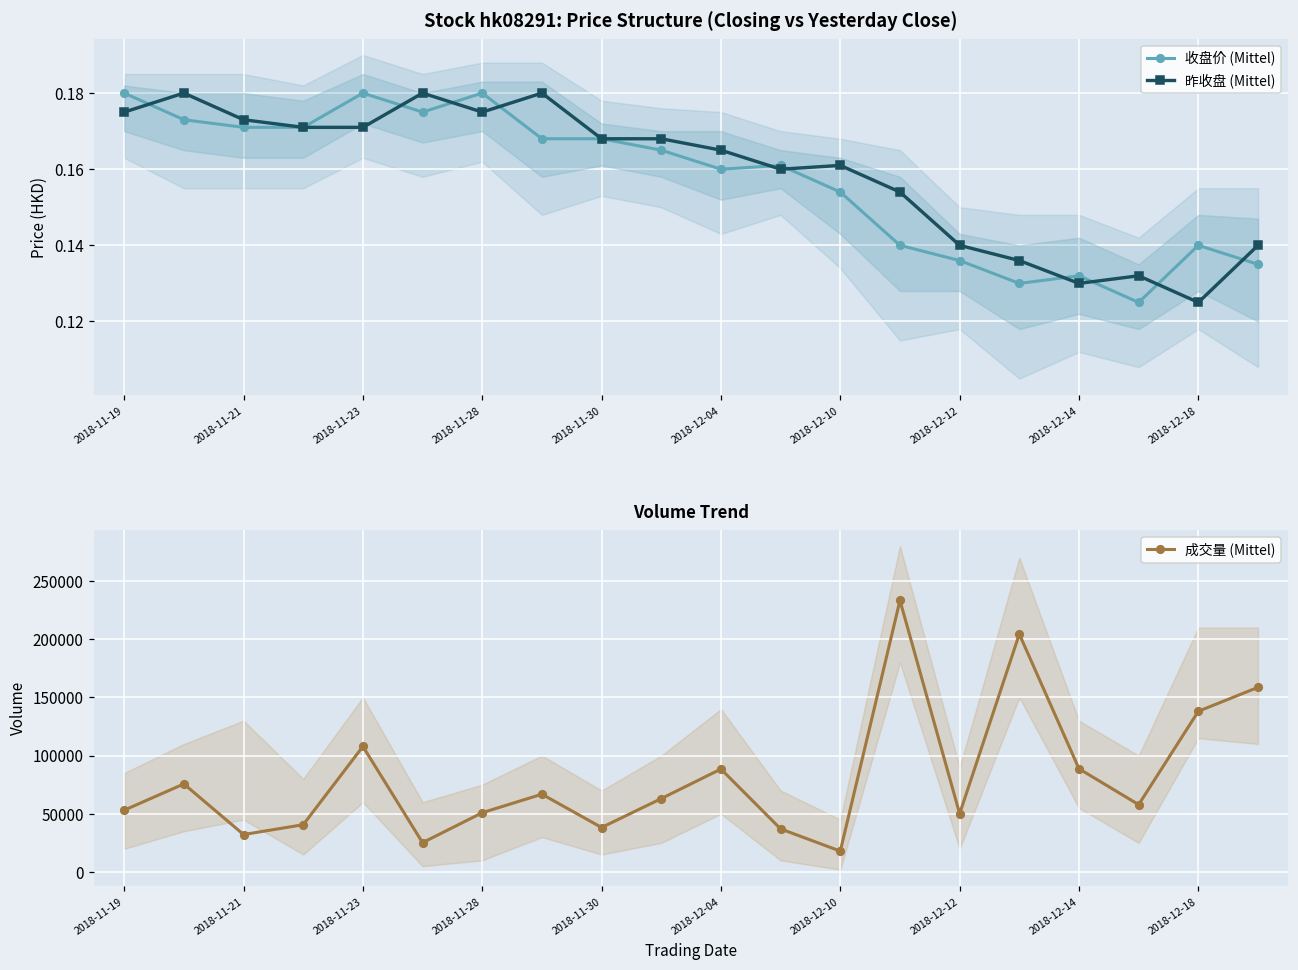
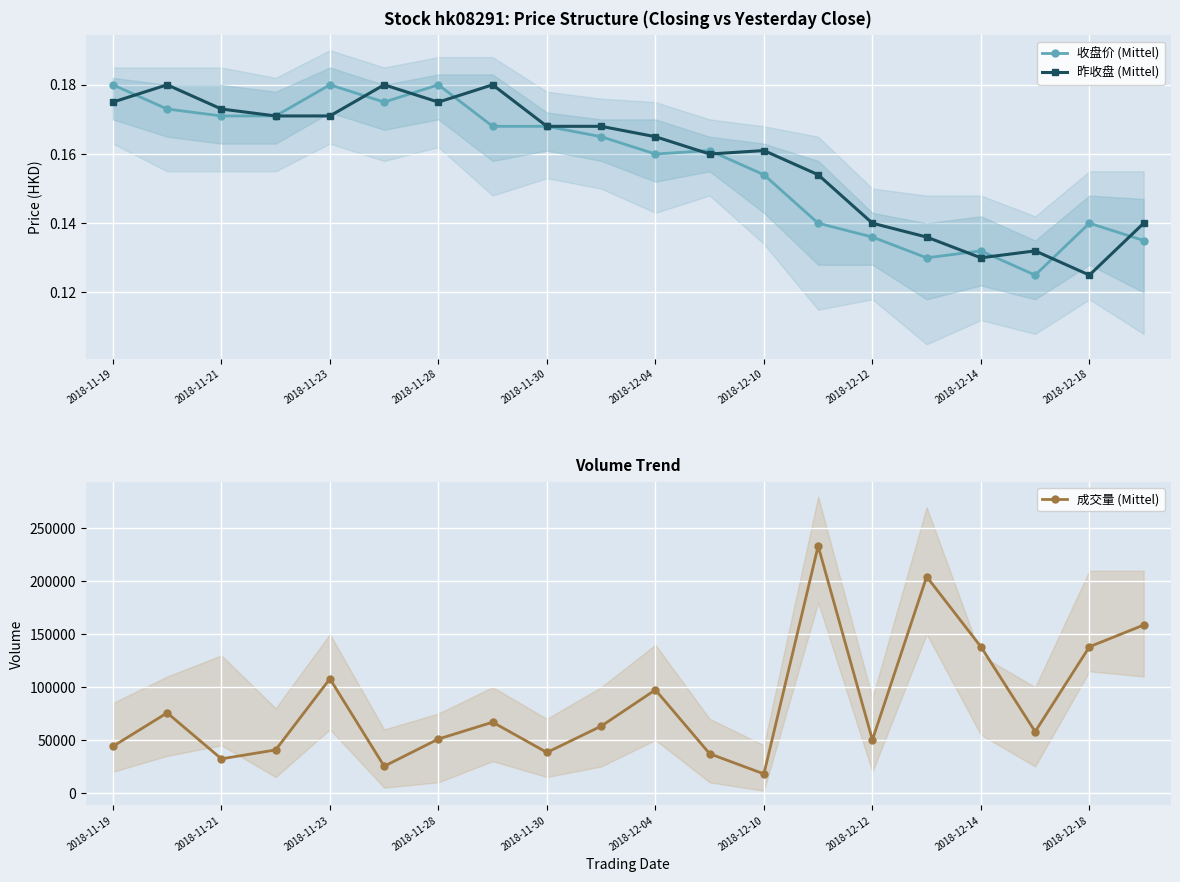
  {
    "Stock hk08291: Price Structure (Closing vs Yesterday Close)": {
      "昨收盘 (Mittel)": {
        "2018-11-19": 0.175,
        "2018-11-21": 0.173,
        "2018-11-23": 0.171,
        "2018-11-28": 0.175,
        "2018-12-04": 0.165,
        "2018-12-10": 0.161,
        "2018-12-12": 0.140,
        "2018-12-14": 0.130,
        "2018-12-18": 0.125
      }
    },
    "Volume Trend": {
      "成交量 (Mittel)": {
-       "2018-11-19": 53000,
+       "2018-11-19": 44000,
        "2018-11-21": 32000,
        "2018-11-23": 108000,
        "2018-11-28": 51000,
        "2018-11-30": 38000,
-       "2018-12-04": 88000,
+       "2018-12-04": 97000,
        "2018-12-10": 18000,
        "2018-12-12": 50000,
-       "2018-12-14": 89000,
+       "2018-12-14": 138000,
        "2018-12-18": 138000
      }
    }
  }
